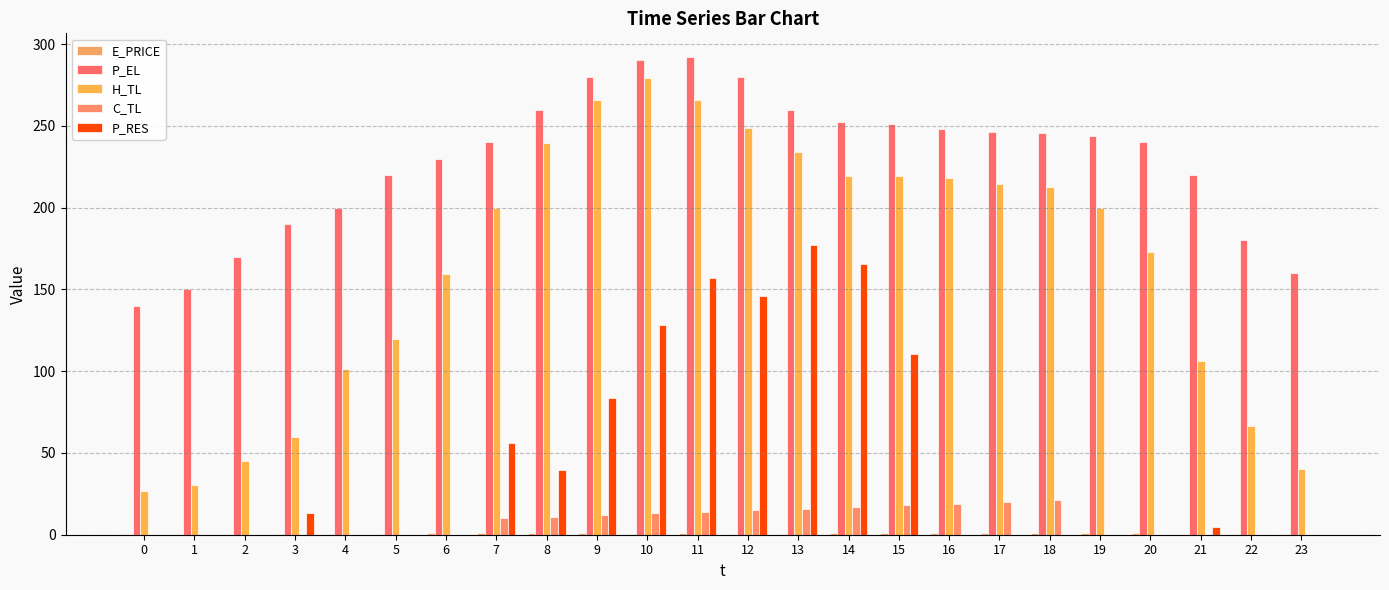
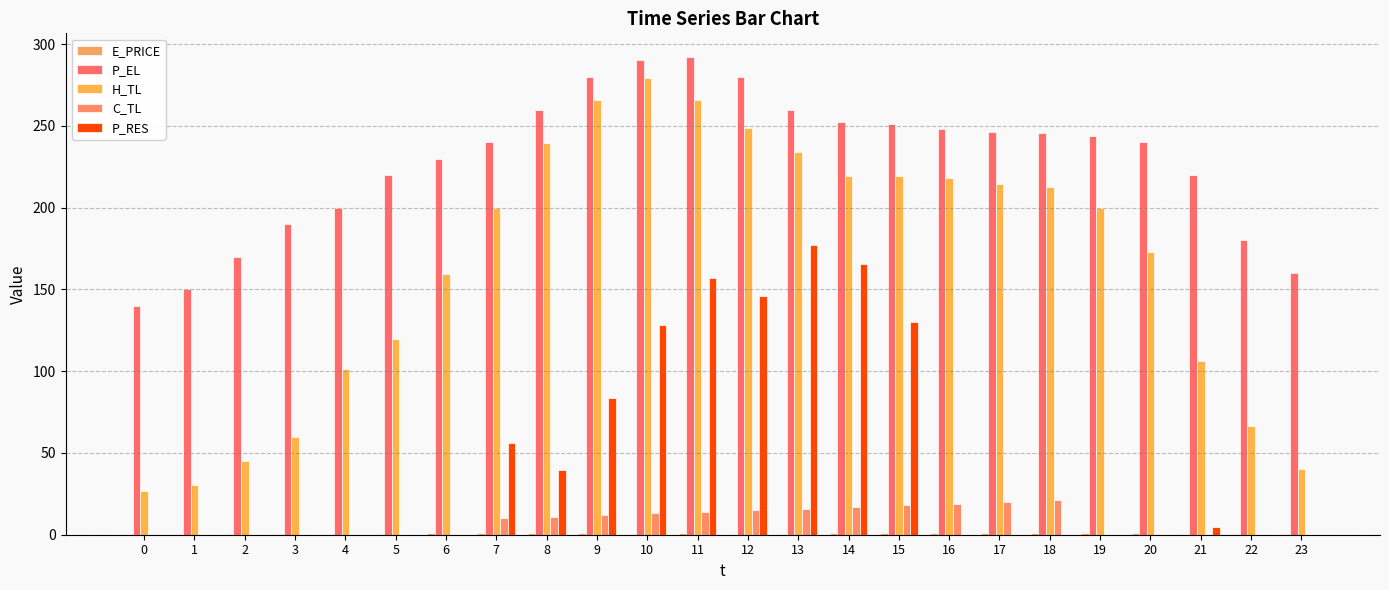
  {
    "P_RES": {
      "0": 0,
      "1": 0,
      "2": 0,
-     "3": 13,
+     "3": 0,
      "4": 0,
      "5": 0,
      "6": 0,
      "7": 56,
      "8": 39,
      "9": 84,
      "10": 128,
      "11": 157,
      "12": 146,
      "13": 177,
      "14": 166,
-     "15": 111,
+     "15": 130,
      "16": 0,
      "17": 0,
      "18": 0,
      "19": 0,
      "20": 0,
      "21": 5,
      "22": 0,
      "23": 0
    }
  }
